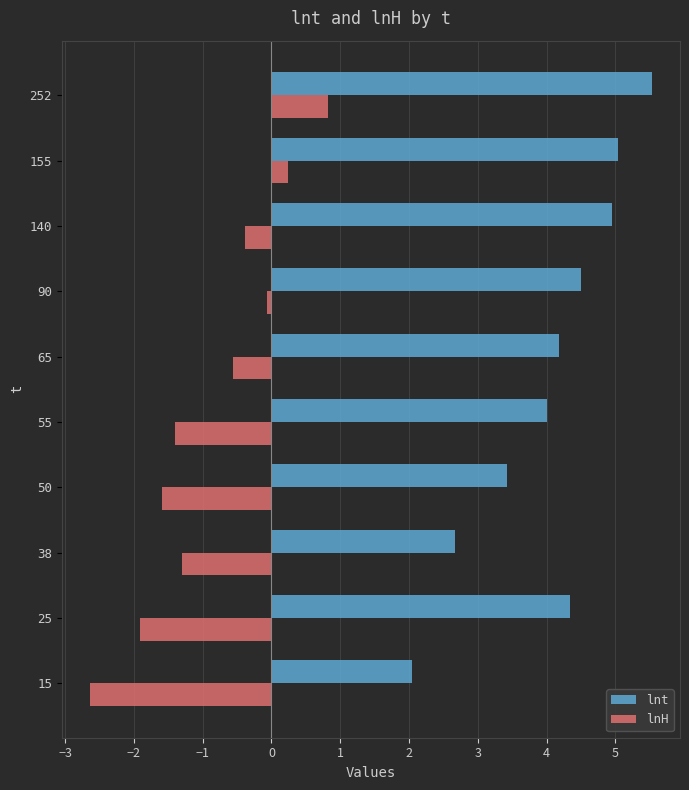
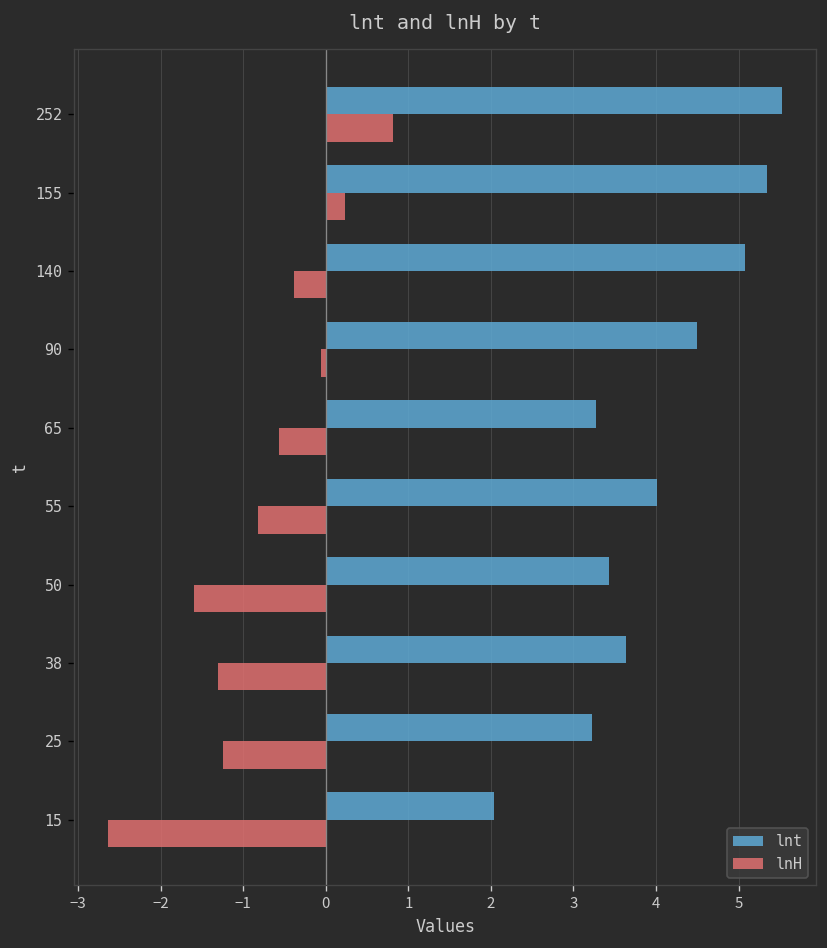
  {
    "lnt": {
      "252": 5.5,
-     "155": 5.0,
-     "140": 4.9,
+     "155": 5.3,
+     "140": 5.1,
      "90": 4.5,
-     "65": 4.2,
+     "65": 3.3,
      "55": 4.0,
      "50": 3.4,
-     "38": 2.7,
-     "25": 4.3,
+     "38": 3.6,
+     "25": 3.2,
      "15": 2.0
    },
    "lnH": {
      "252": 0.8,
      "155": 0.2,
      "140": -0.4,
      "90": -0.1,
      "65": -0.6,
-     "55": -1.4,
+     "55": -0.8,
      "50": -1.6,
      "38": -1.3,
-     "25": -1.9,
+     "25": -1.2,
      "15": -2.6
    }
  }
